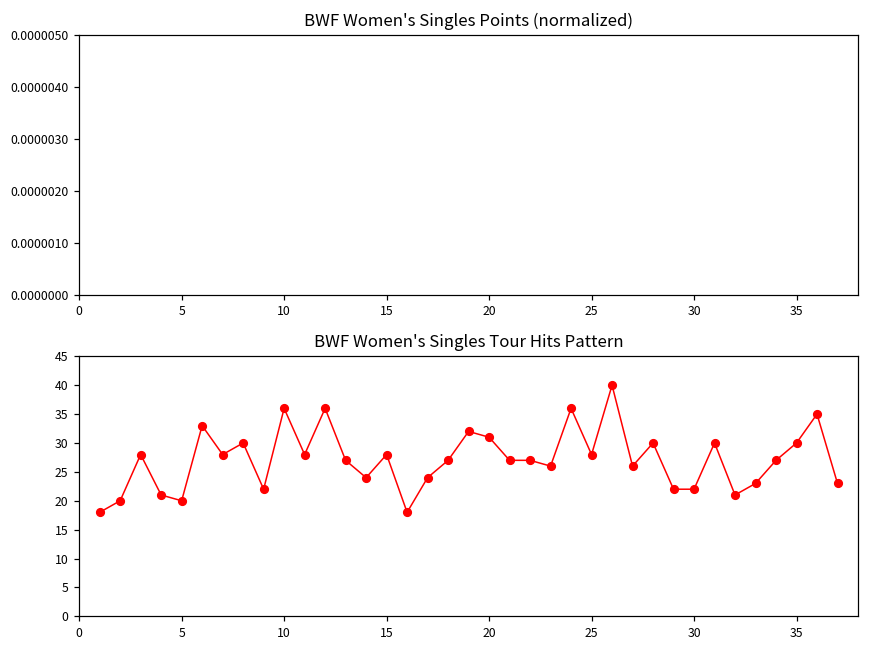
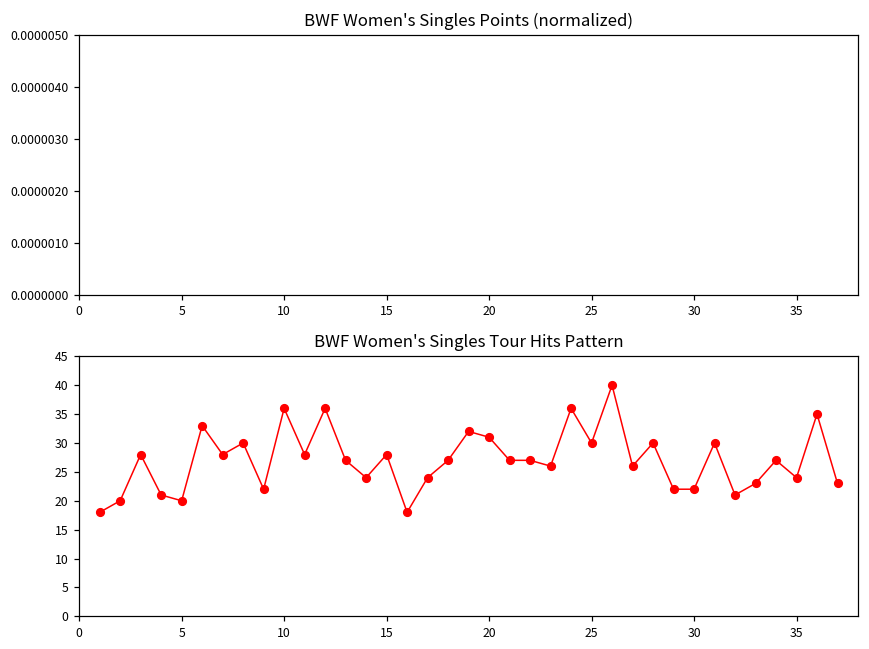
  {
    "BWF Women's Singles Tour Hits Pattern": {
      "5": 20,
      "10": 36,
      "15": 28,
      "20": 31,
-     "25": 28,
+     "25": 30,
      "30": 22,
-     "35": 30
+     "35": 24
    }
  }
